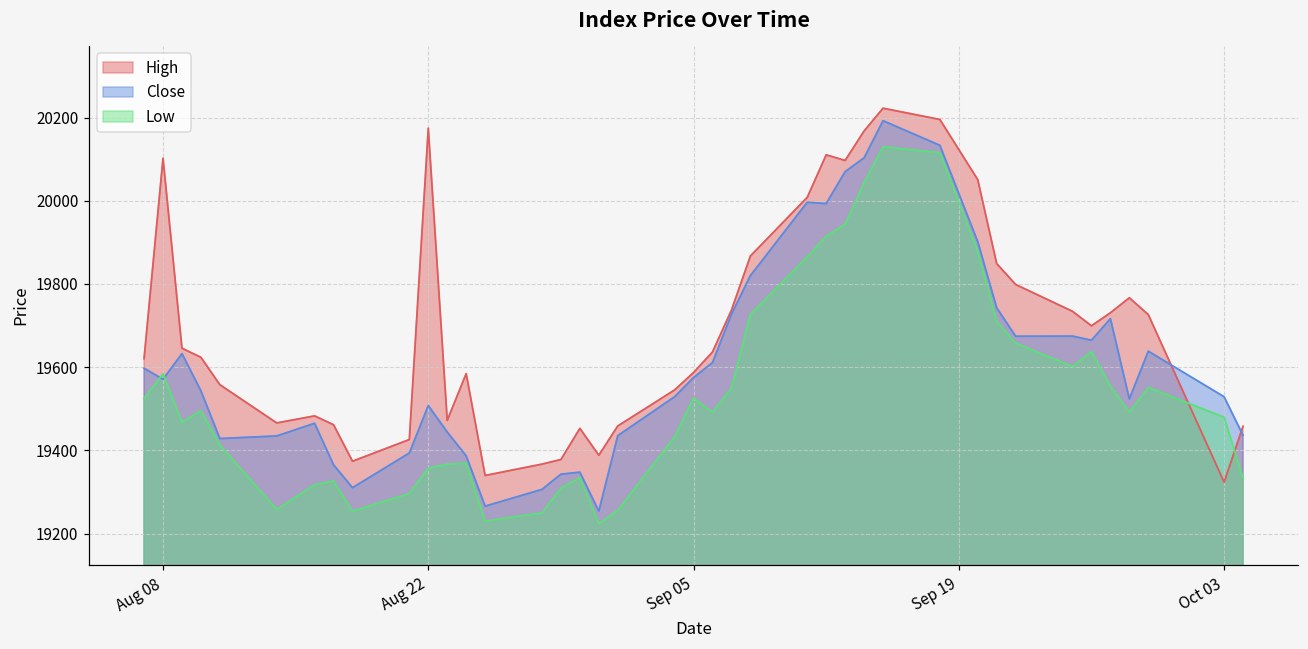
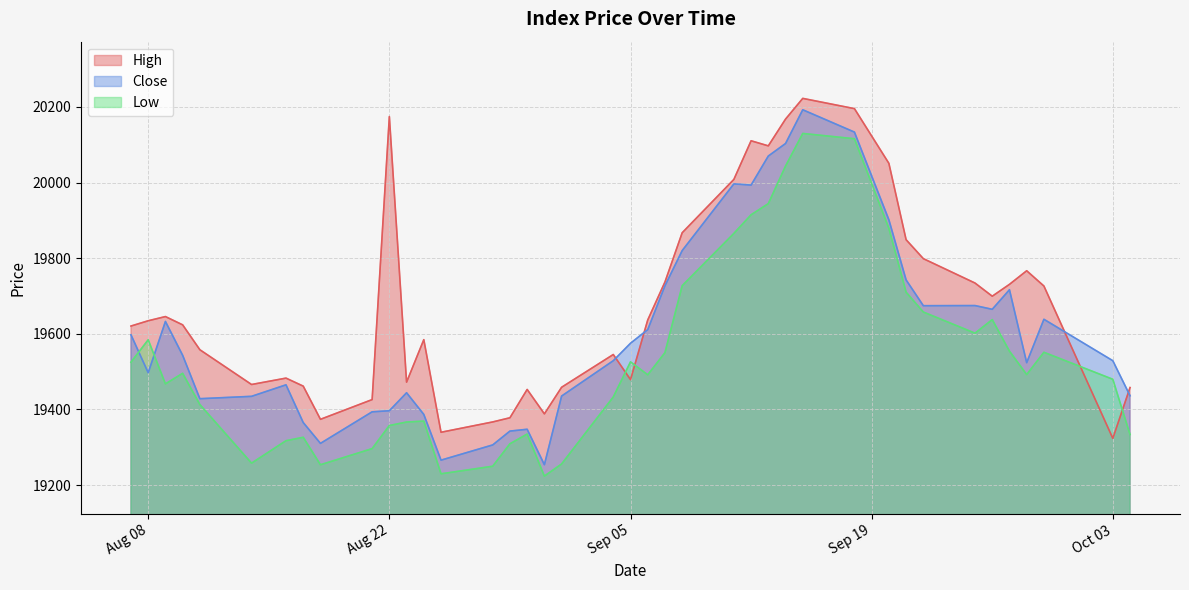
  {
    "High": {
-     "Aug 08": 20100,
+     "Aug 08": 19630,
      "Aug 22": 20170,
-     "Sep 05": 19590,
+     "Sep 05": 19480,
      "Oct 03": 19320
    },
    "Close": {
-     "Aug 08": 19570,
-     "Aug 22": 19510,
+     "Aug 08": 19500,
+     "Aug 22": 19400,
      "Sep 05": 19570,
      "Oct 03": 19530
    },
    "Low": {
      "Aug 08": 19580,
      "Aug 22": 19360,
      "Sep 05": 19530,
      "Oct 03": 19480
    }
  }
